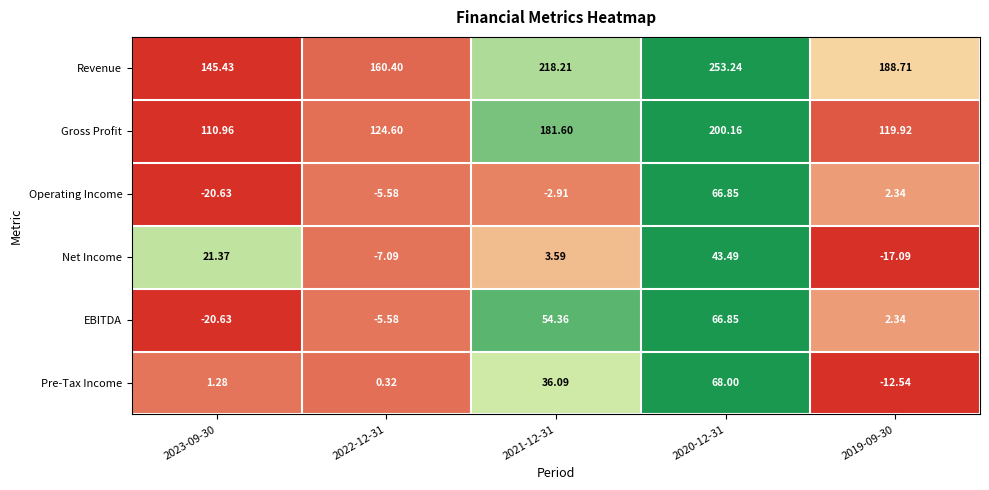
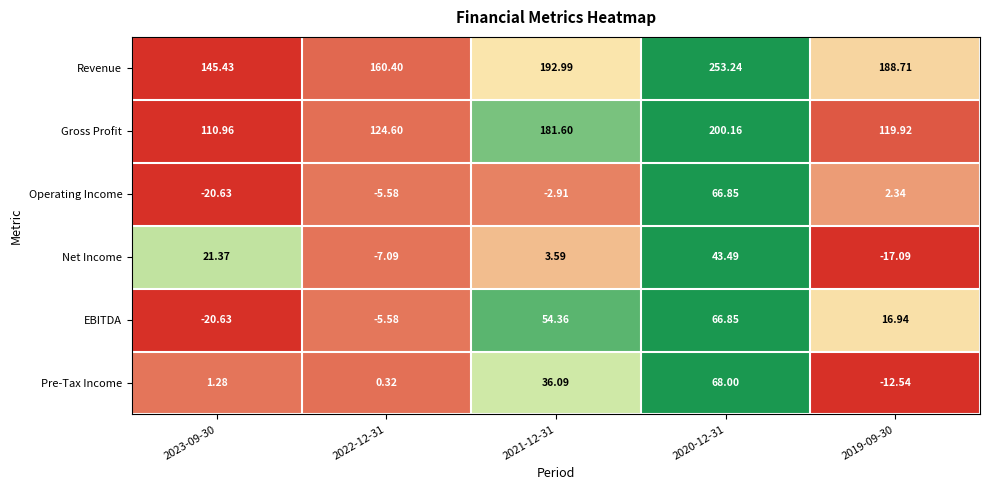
  {
    "Revenue": {
      "2023-09-30": 145.43,
      "2022-12-31": 160.40,
-     "2021-12-31": 218.21,
+     "2021-12-31": 192.99,
      "2020-12-31": 253.24,
      "2019-09-30": 188.71
    },
    "Gross Profit": {
      "2023-09-30": 110.96,
      "2022-12-31": 124.60,
      "2021-12-31": 181.60,
      "2020-12-31": 200.16,
      "2019-09-30": 119.92
    },
    "Operating Income": {
      "2023-09-30": -20.63,
      "2022-12-31": -5.58,
      "2021-12-31": -2.91,
      "2020-12-31": 66.85,
      "2019-09-30": 2.34
    },
    "Net Income": {
      "2023-09-30": 21.37,
      "2022-12-31": -7.09,
      "2021-12-31": 3.59,
      "2020-12-31": 43.49,
      "2019-09-30": -17.09
    },
    "EBITDA": {
      "2023-09-30": -20.63,
      "2022-12-31": -5.58,
      "2021-12-31": 54.36,
      "2020-12-31": 66.85,
-     "2019-09-30": 2.34
+     "2019-09-30": 16.94
    },
    "Pre-Tax Income": {
      "2023-09-30": 1.28,
      "2022-12-31": 0.32,
      "2021-12-31": 36.09,
      "2020-12-31": 68.00,
      "2019-09-30": -12.54
    }
  }
